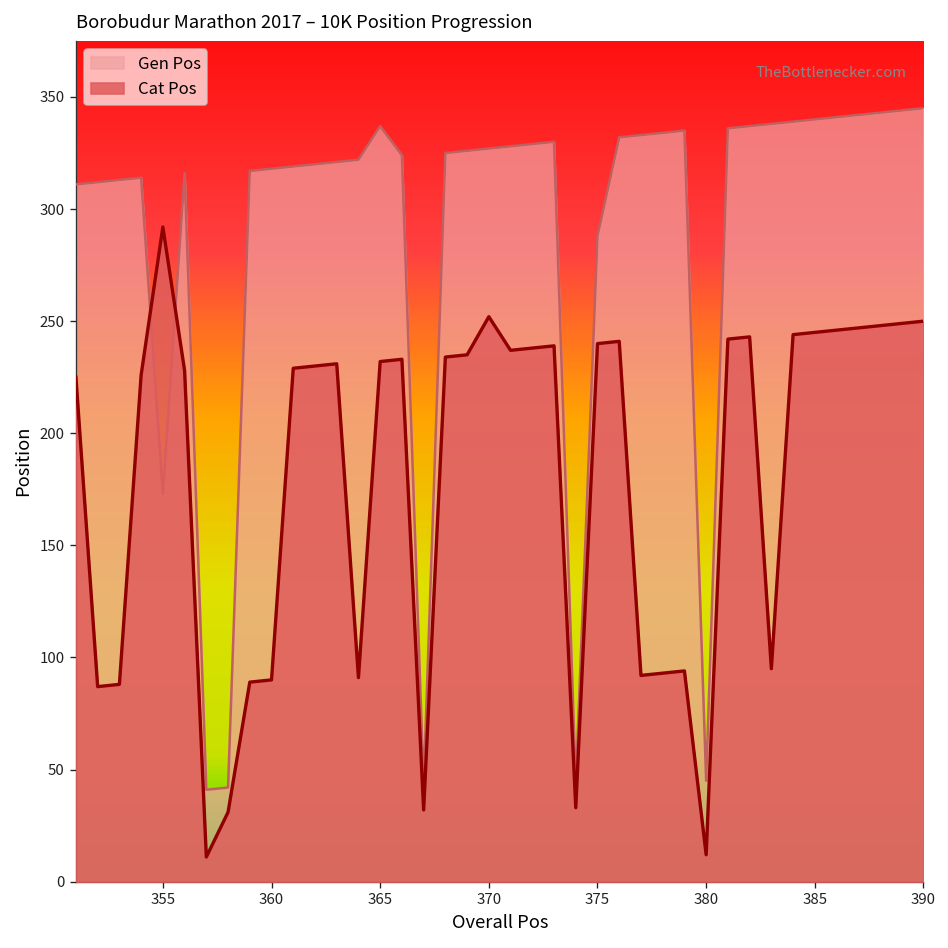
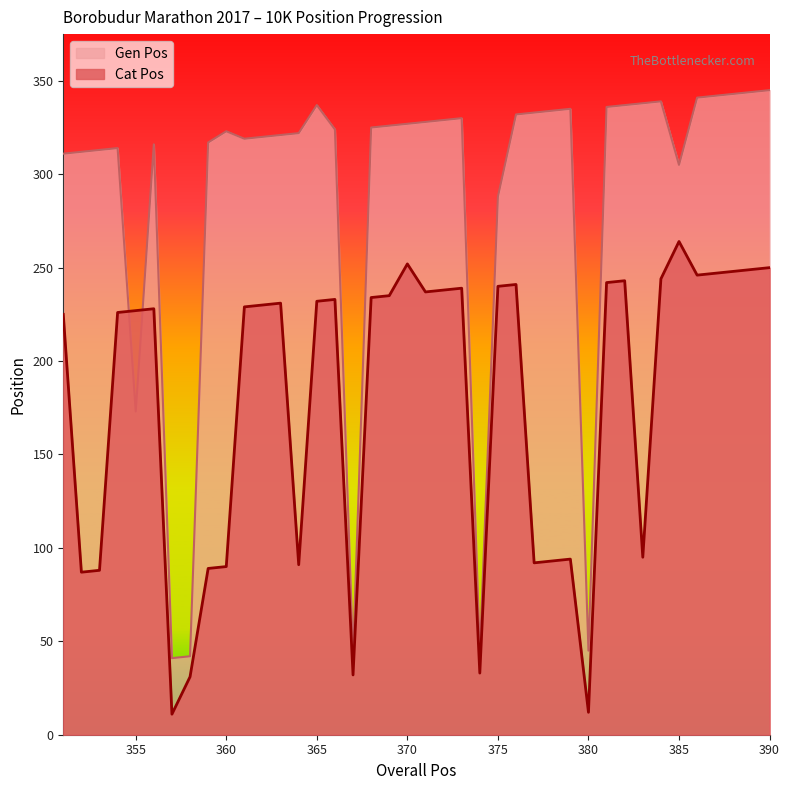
  {
    "Gen Pos": {
      "355": 173,
-     "360": 318,
+     "360": 323,
      "365": 337,
      "370": 327,
      "375": 288,
      "380": 45,
-     "385": 340,
+     "385": 305,
      "390": 345
    },
    "Cat Pos": {
-     "355": 292,
+     "355": 227,
      "360": 90,
      "365": 232,
      "370": 252,
      "375": 240,
      "380": 12,
-     "385": 245,
+     "385": 264,
      "390": 250
    }
  }
